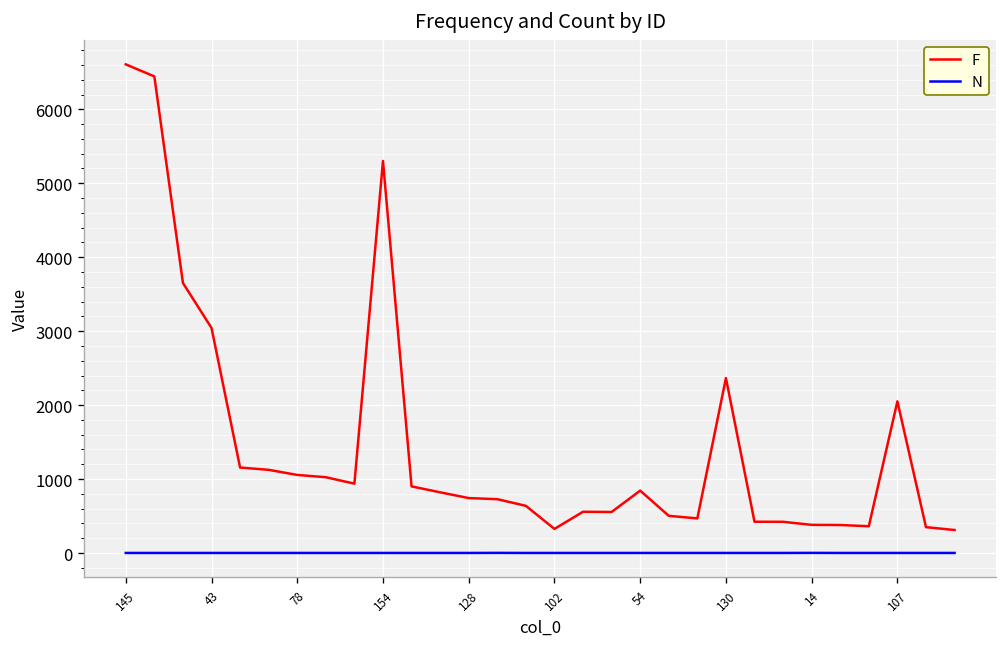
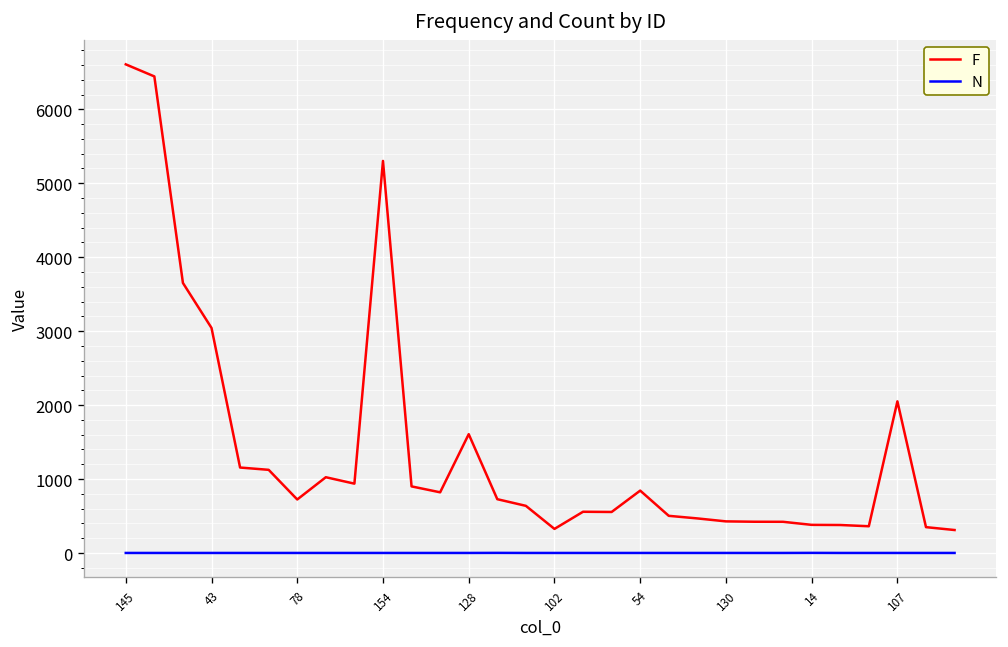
  {
    "F": {
      "145": 6600,
      "43": 3000,
-     "78": 1100,
+     "78": 700,
      "154": 5300,
-     "128": 700,
+     "128": 1600,
      "102": 300,
      "54": 800,
-     "130": 2400,
+     "130": 400,
      "107": 2100
    },
    "N": {
      "145": 0,
      "43": 0,
      "78": 0,
      "154": 0,
      "128": 0,
      "102": 0,
      "54": 0,
      "130": 0,
      "107": 0
    }
  }
